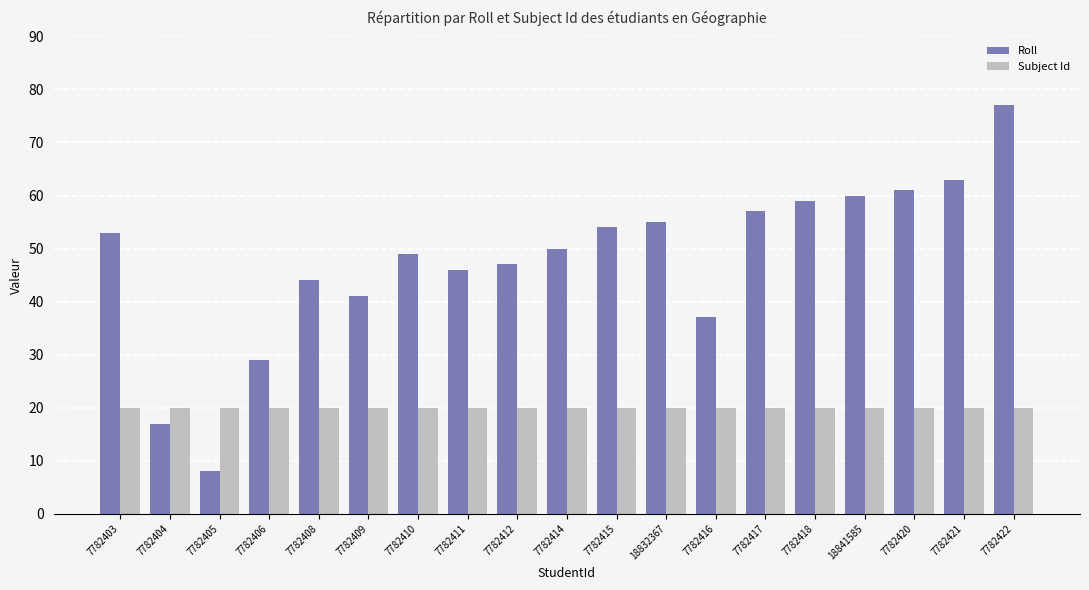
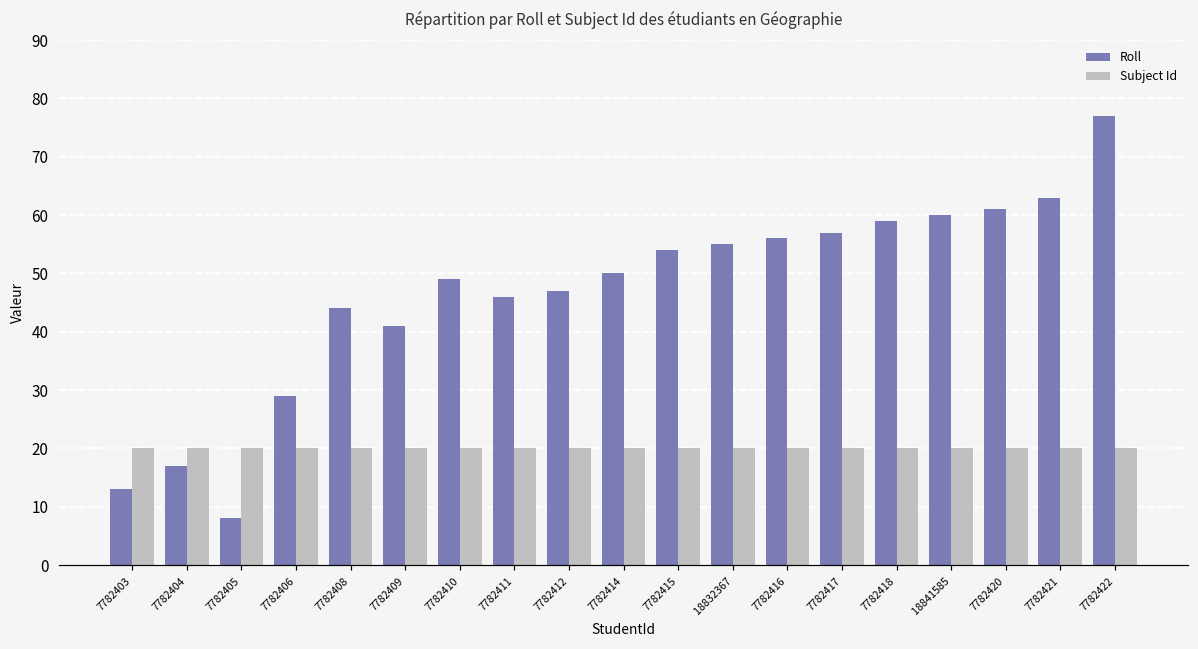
  {
    "Roll": {
-     "7782403": 53,
+     "7782403": 13,
      "7782404": 17,
      "7782405": 8,
      "7782406": 29,
      "7782408": 44,
      "7782409": 41,
      "7782410": 49,
      "7782411": 46,
      "7782412": 47,
      "7782414": 50,
      "7782415": 54,
      "18832367": 55,
-     "7782416": 37,
+     "7782416": 56,
      "7782417": 57,
      "7782418": 59,
      "18841585": 60,
      "7782420": 61,
      "7782421": 63,
      "7782422": 77
    },
    "Subject Id": {
      "7782403": 20,
      "7782404": 20,
      "7782405": 20,
      "7782406": 20,
      "7782408": 20,
      "7782409": 20,
      "7782410": 20,
      "7782411": 20,
      "7782412": 20,
      "7782414": 20,
      "7782415": 20,
      "18832367": 20,
      "7782416": 20,
      "7782417": 20,
      "7782418": 20,
      "18841585": 20,
      "7782420": 20,
      "7782421": 20,
      "7782422": 20
    }
  }
